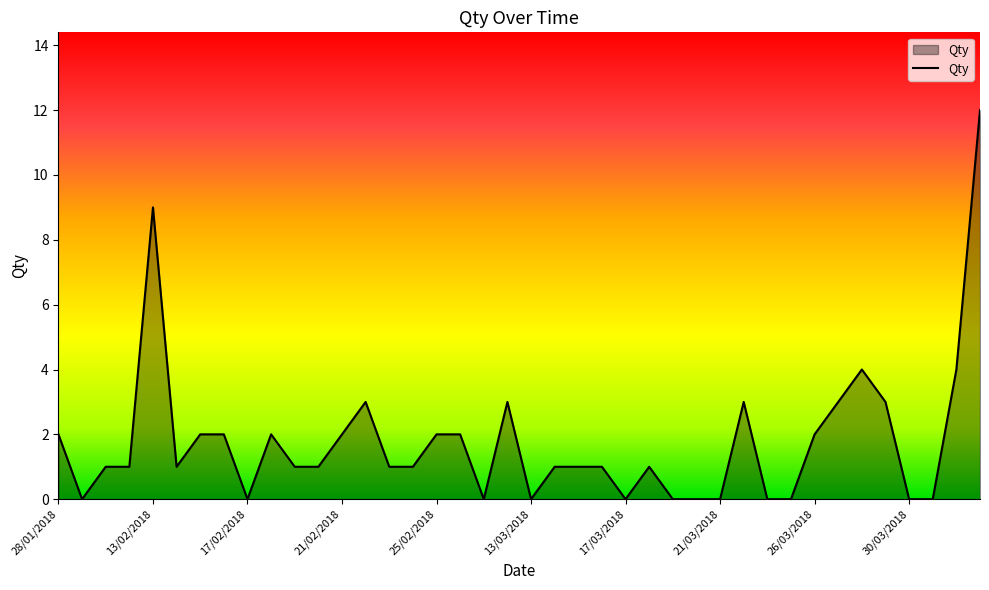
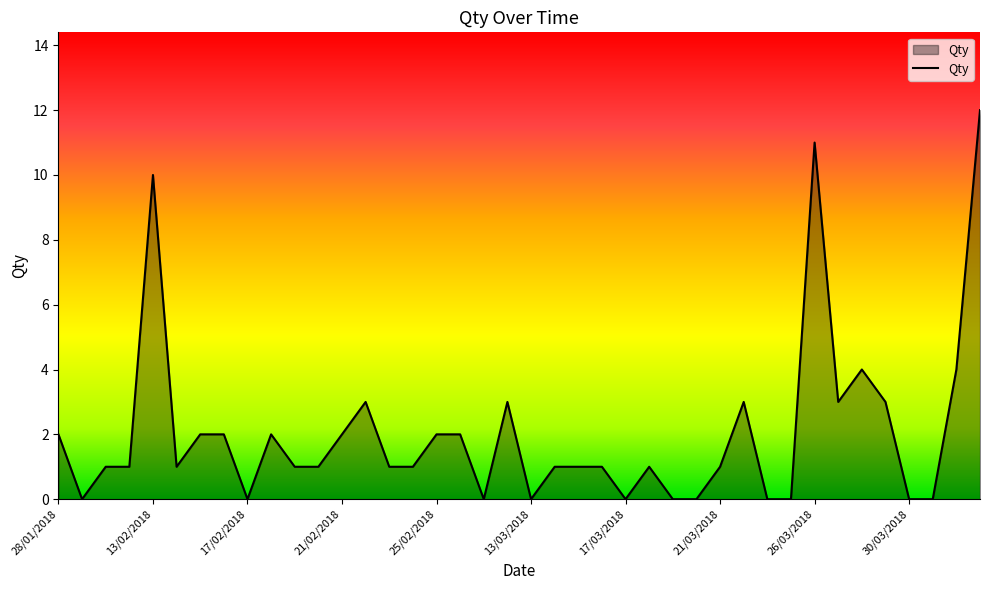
  {
    "28/01/2018": 2,
-   "13/02/2018": 9,
+   "13/02/2018": 10,
    "17/02/2018": 0,
    "21/02/2018": 2,
    "25/02/2018": 2,
    "13/03/2018": 0,
    "17/03/2018": 0,
-   "21/03/2018": 0,
-   "26/03/2018": 2,
+   "21/03/2018": 1,
+   "26/03/2018": 11,
    "30/03/2018": 0
  }
